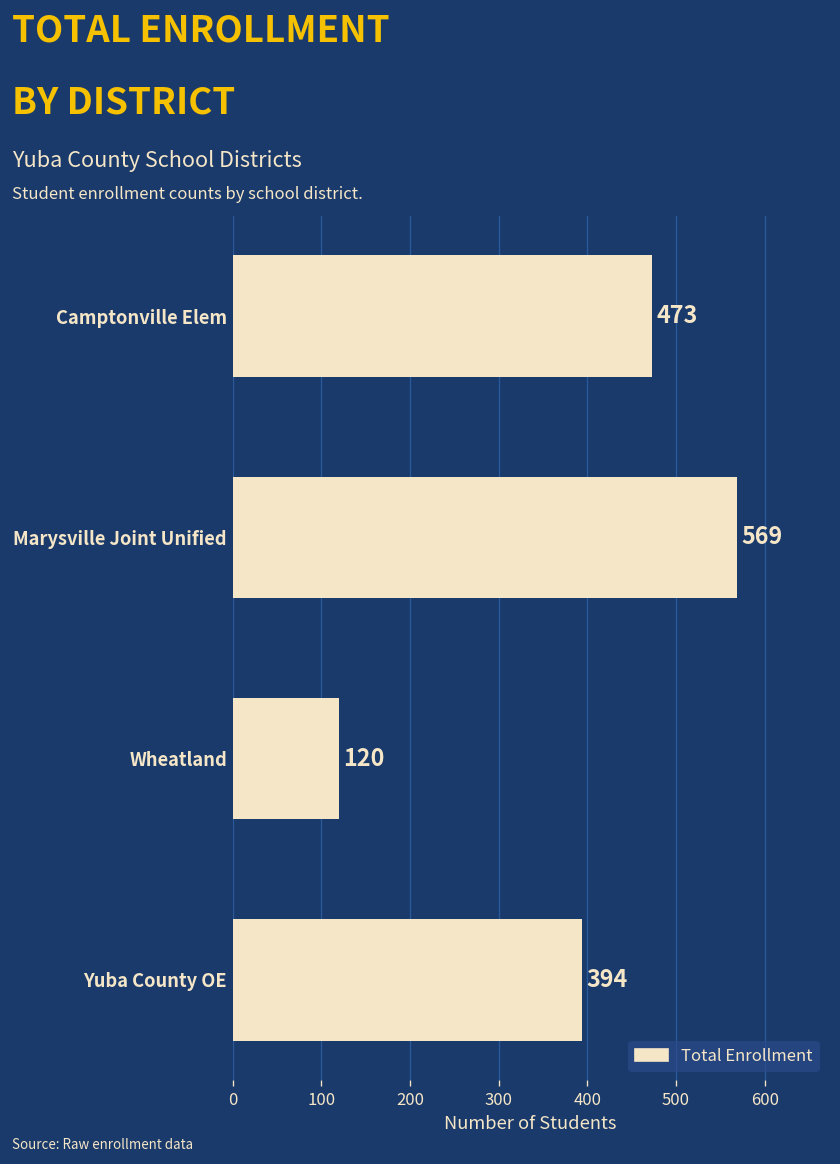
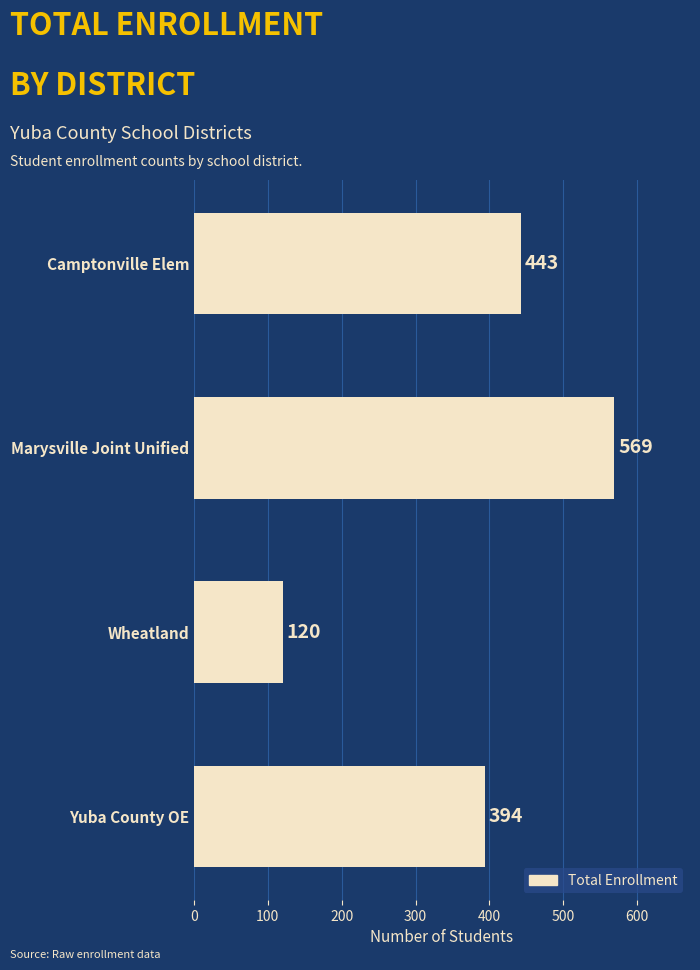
  {
-   "Camptonville Elem": 473,
+   "Camptonville Elem": 443,
    "Marysville Joint Unified": 569,
    "Wheatland": 120,
    "Yuba County OE": 394
  }
